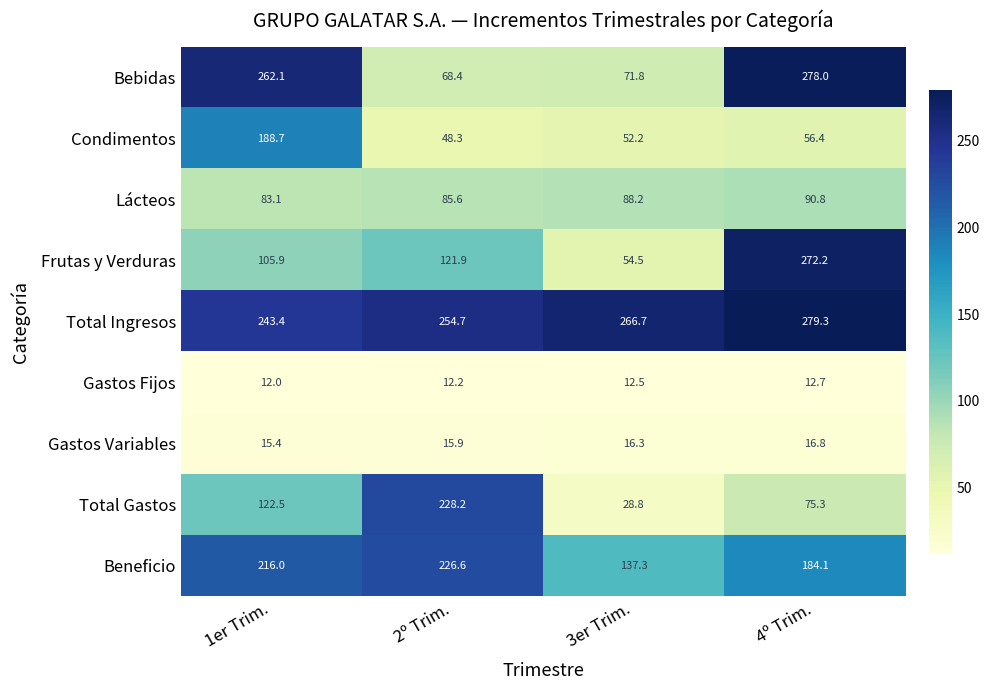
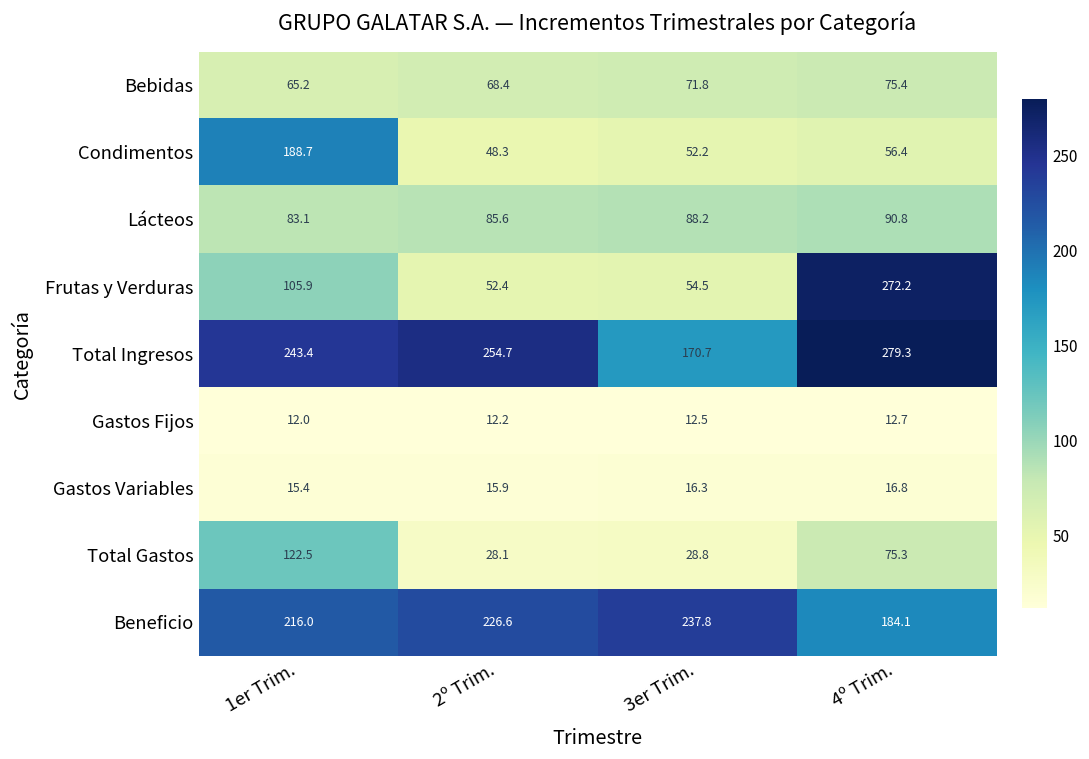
  {
    "Bebidas": {
-     "1er Trim.": 262.1,
+     "1er Trim.": 65.2,
      "2º Trim.": 68.4,
      "3er Trim.": 71.8,
-     "4º Trim.": 278.0
+     "4º Trim.": 75.4
    },
    "Condimentos": {
      "1er Trim.": 188.7,
      "2º Trim.": 48.3,
      "3er Trim.": 52.2,
      "4º Trim.": 56.4
    },
    "Lácteos": {
      "1er Trim.": 83.1,
      "2º Trim.": 85.6,
      "3er Trim.": 88.2,
      "4º Trim.": 90.8
    },
    "Frutas y Verduras": {
      "1er Trim.": 105.9,
-     "2º Trim.": 121.9,
+     "2º Trim.": 52.4,
      "3er Trim.": 54.5,
      "4º Trim.": 272.2
    },
    "Total Ingresos": {
      "1er Trim.": 243.4,
      "2º Trim.": 254.7,
-     "3er Trim.": 266.7,
+     "3er Trim.": 170.7,
      "4º Trim.": 279.3
    },
    "Gastos Fijos": {
      "1er Trim.": 12.0,
      "2º Trim.": 12.2,
      "3er Trim.": 12.5,
      "4º Trim.": 12.7
    },
    "Gastos Variables": {
      "1er Trim.": 15.4,
      "2º Trim.": 15.9,
      "3er Trim.": 16.3,
      "4º Trim.": 16.8
    },
    "Total Gastos": {
      "1er Trim.": 122.5,
-     "2º Trim.": 228.2,
+     "2º Trim.": 28.1,
      "3er Trim.": 28.8,
      "4º Trim.": 75.3
    },
    "Beneficio": {
      "1er Trim.": 216.0,
      "2º Trim.": 226.6,
-     "3er Trim.": 137.3,
+     "3er Trim.": 237.8,
      "4º Trim.": 184.1
    }
  }
